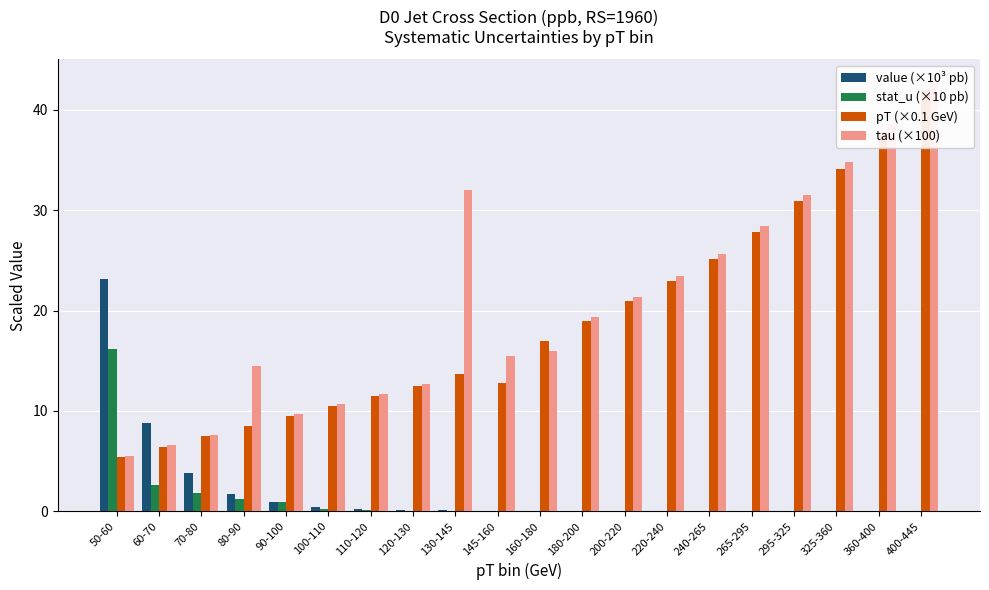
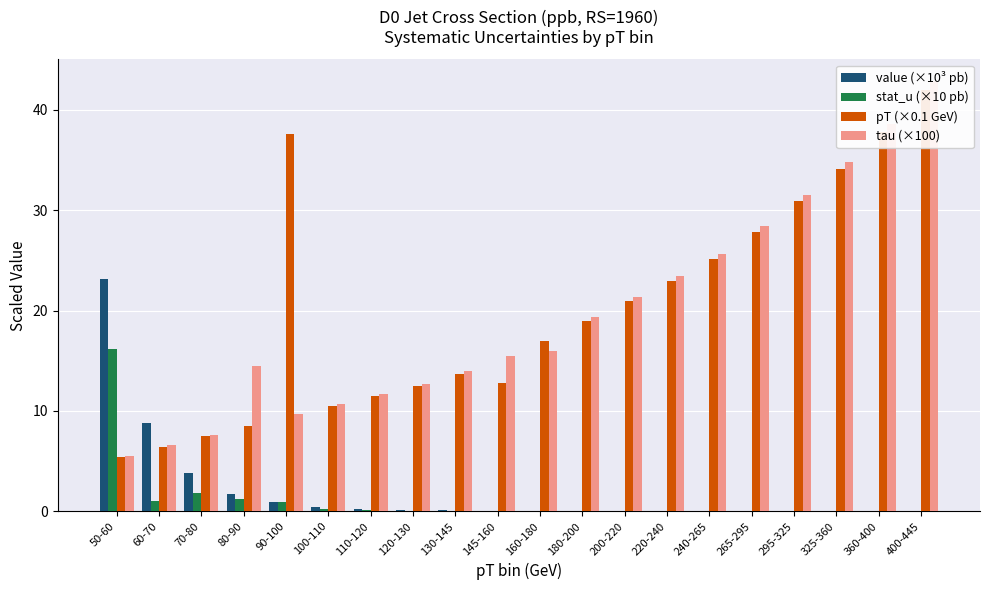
  {
    "value (×10³ pb)": {
      "50-60": 23.1,
      "60-70": 8.8,
      "70-80": 3.8,
      "80-90": 1.8,
      "90-100": 0.9,
      "100-110": 0.5,
      "110-120": 0.3
    },
    "stat_u (×10 pb)": {
      "50-60": 16.2,
-     "60-70": 2.6,
+     "60-70": 1.0,
      "70-80": 1.8,
      "80-90": 1.2,
      "90-100": 0.9
    },
    "pT (×0.1 GeV)": {
      "50-60": 5.5,
      "60-70": 6.5,
      "70-80": 7.5,
      "80-90": 8.5,
-     "90-100": 9.5,
+     "90-100": 37.6,
      "100-110": 10.5,
      "110-120": 11.5,
      "120-130": 12.5,
      "130-145": 13.7,
      "145-160": 12.7,
      "160-180": 16.9,
      "180-200": 18.9,
      "200-220": 20.9,
      "220-240": 22.9,
      "240-265": 25.2,
      "265-295": 27.9,
      "295-325": 30.9,
      "325-360": 34.1
    },
    "tau (×100)": {
      "50-60": 5.6,
      "60-70": 6.6,
      "70-80": 7.6,
      "80-90": 14.5,
      "90-100": 9.7,
      "100-110": 10.7,
      "110-120": 11.7,
      "120-130": 12.7,
-     "130-145": 32.0,
+     "130-145": 14.0,
      "145-160": 15.5,
      "160-180": 16.0,
      "180-200": 19.3,
      "200-220": 21.4,
      "220-240": 23.4,
      "240-265": 25.7,
      "265-295": 28.4,
      "295-325": 31.5,
      "325-360": 34.8
    }
  }
